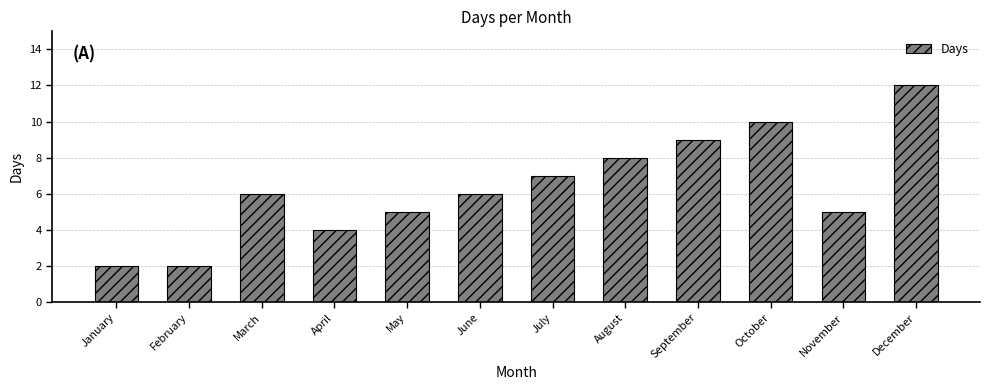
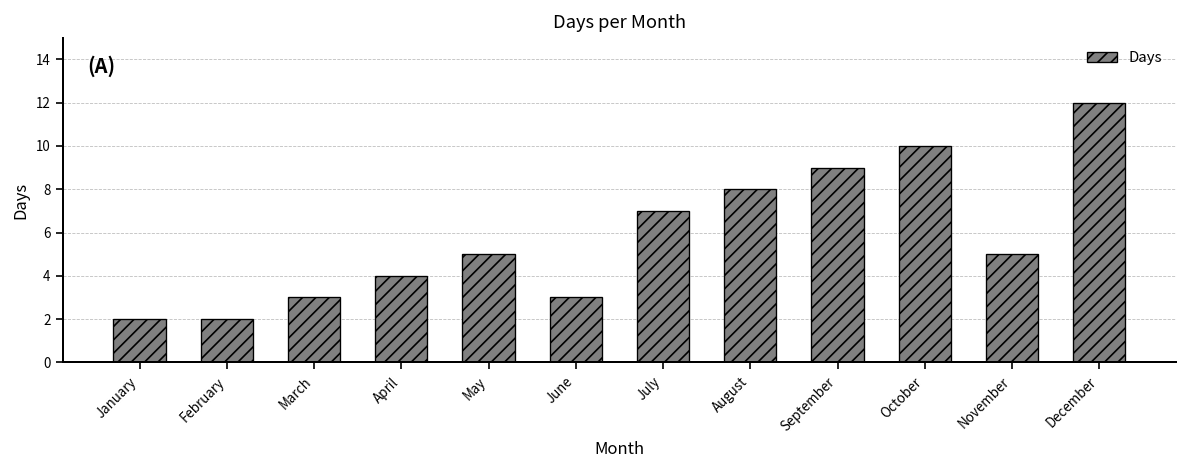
  {
    "January": 2,
    "February": 2,
-   "March": 6,
+   "March": 3,
    "April": 4,
    "May": 5,
-   "June": 6,
+   "June": 3,
    "July": 7,
    "August": 8,
    "September": 9,
    "October": 10,
    "November": 5,
    "December": 12
  }
